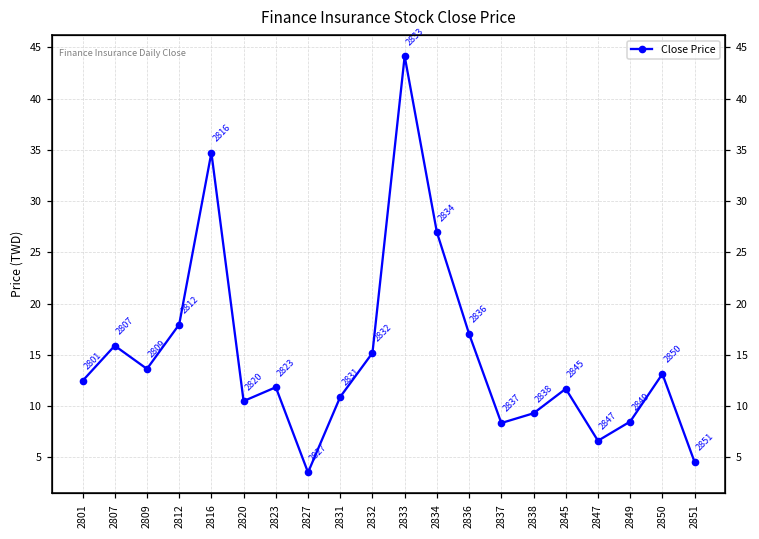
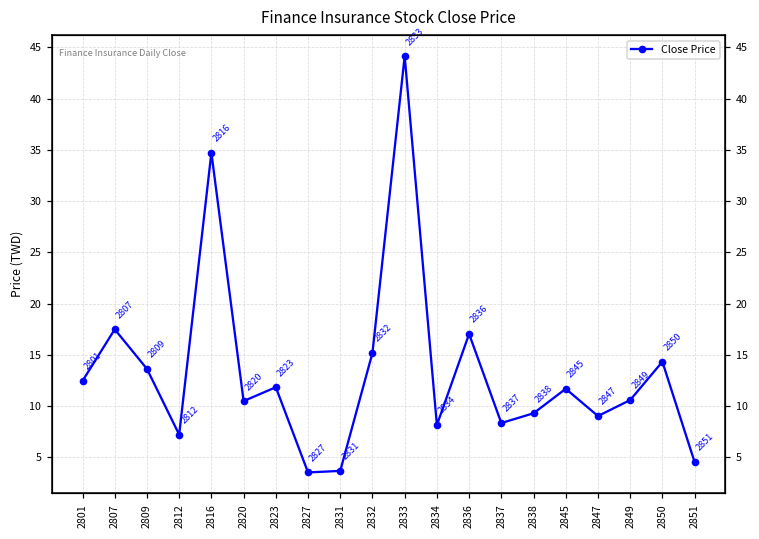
  {
-   "2807": 16,
-   "2812": 18,
-   "2831": 11,
-   "2834": 27,
-   "2847": 7,
-   "2849": 9,
-   "2850": 13
+   "2807": 18,
+   "2812": 7,
+   "2831": 4,
+   "2834": 8,
+   "2847": 9,
+   "2849": 11,
+   "2850": 14
  }
